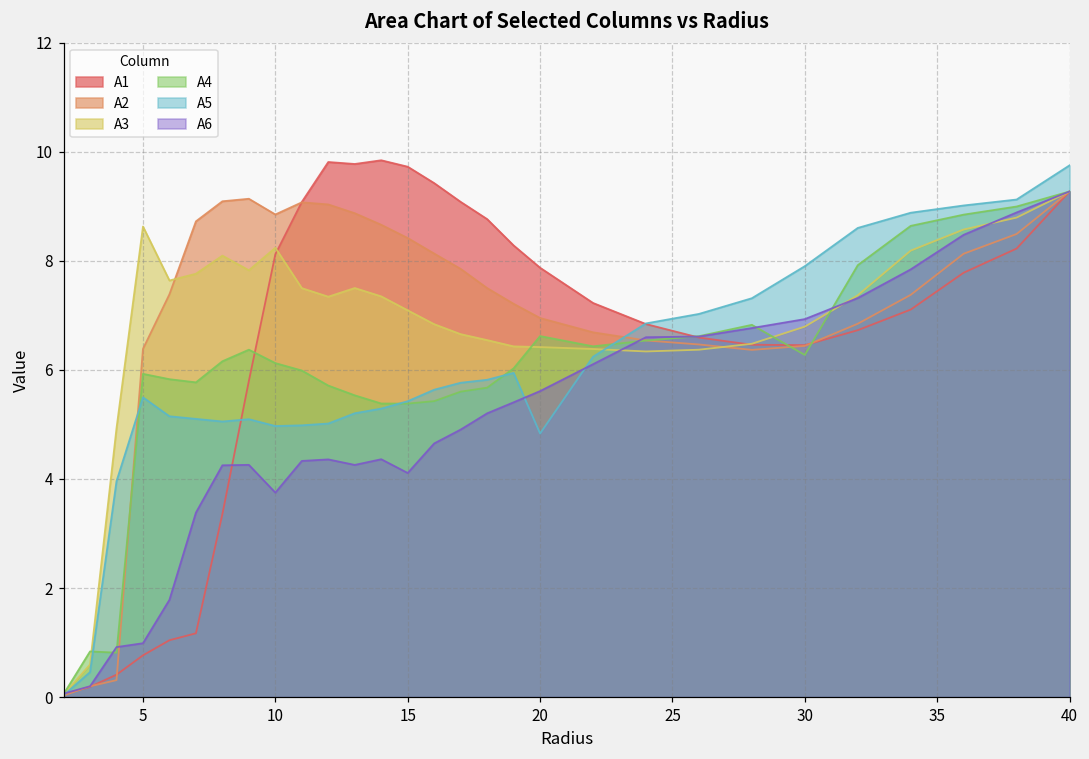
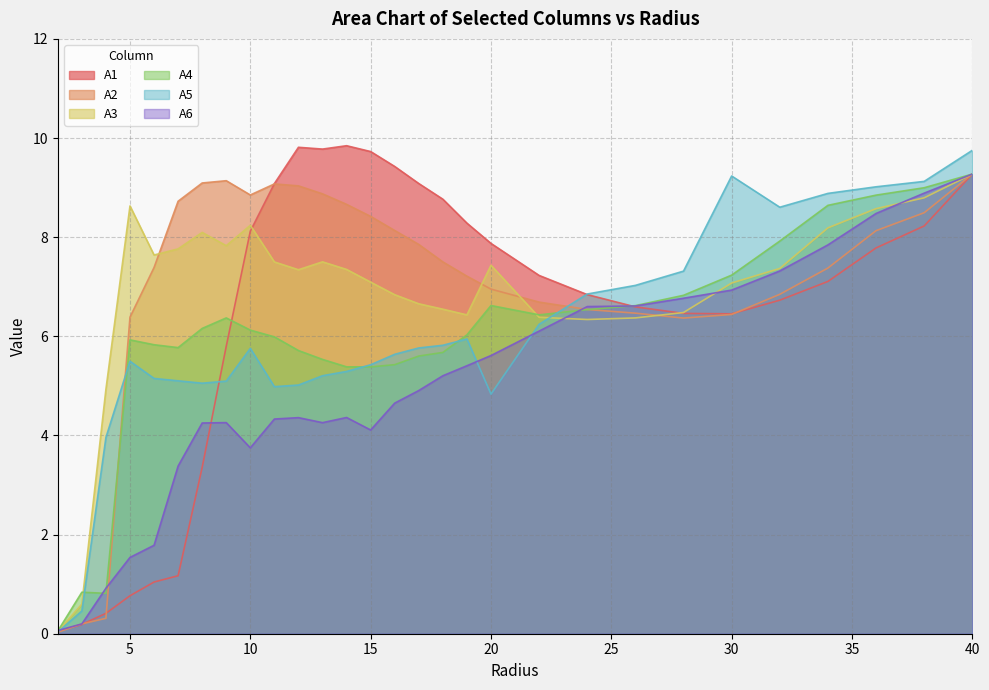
  {
    "A3": {
      "5": 8.6,
      "10": 8.2,
      "15": 7.1,
-     "20": 6.4,
-     "30": 6.8
+     "20": 7.4,
+     "30": 7.1
    },
    "A4": {
      "5": 5.9,
      "10": 6.1,
      "20": 6.6,
-     "30": 6.3
+     "30": 7.2
    },
    "A5": {
      "5": 5.5,
-     "10": 5.0,
+     "10": 5.8,
      "20": 4.8,
-     "30": 7.9,
+     "30": 9.2,
      "40": 9.8
    },
    "A6": {
-     "5": 1.0,
+     "5": 1.5,
      "10": 3.8,
      "15": 4.1,
      "20": 5.6,
      "30": 6.9
    }
  }
